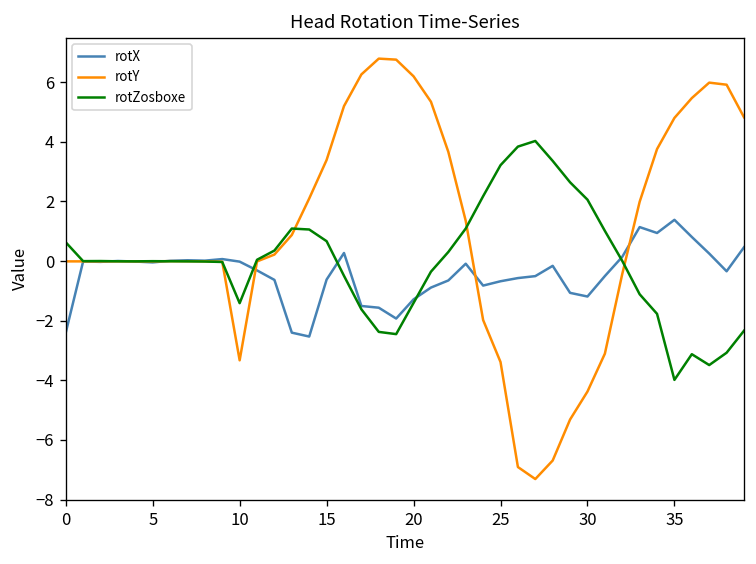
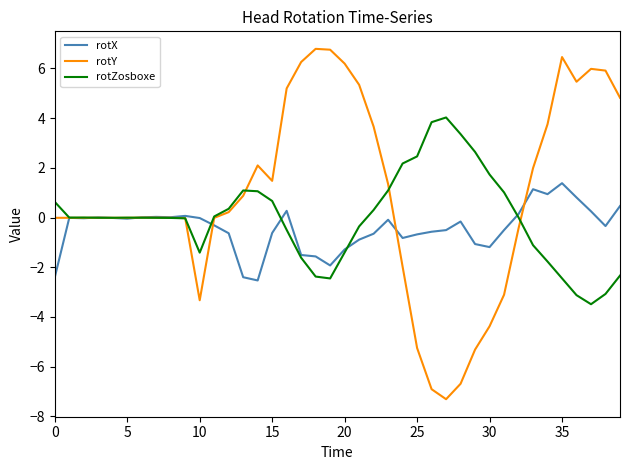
  {
    "rotX": {
      "0": -2.4,
      "10": 0.0,
      "15": -0.6,
      "20": -1.3,
      "25": -0.7,
      "30": -1.2,
      "35": 1.4
    },
    "rotY": {
      "0": 0.0,
      "10": -3.3,
-     "15": 3.4,
+     "15": 1.5,
      "20": 6.2,
-     "25": -3.4,
+     "25": -5.3,
      "30": -4.4,
-     "35": 4.8
+     "35": 6.5
    },
    "rotZosboxe": {
      "0": 0.6,
      "10": -1.4,
      "15": 0.7,
      "20": -1.4,
-     "25": 3.2,
-     "30": 2.1,
-     "35": -4.0
+     "25": 2.5,
+     "30": 1.7,
+     "35": -2.4
    }
  }
